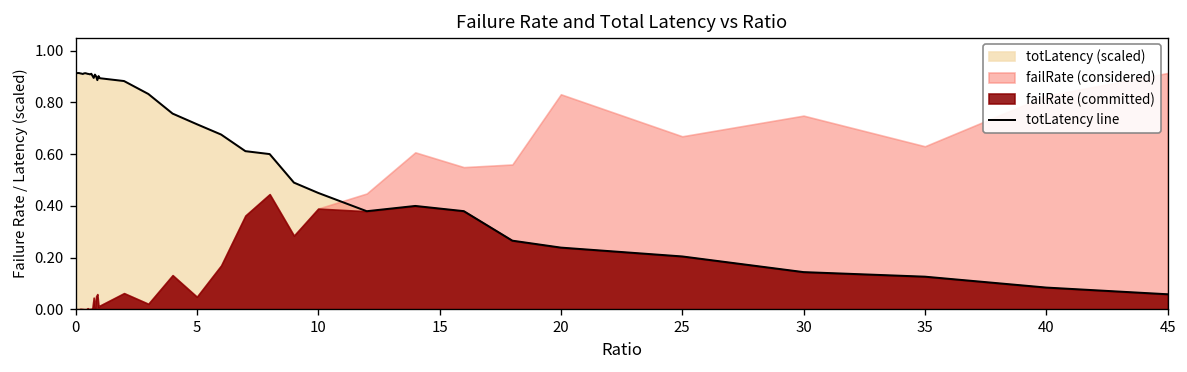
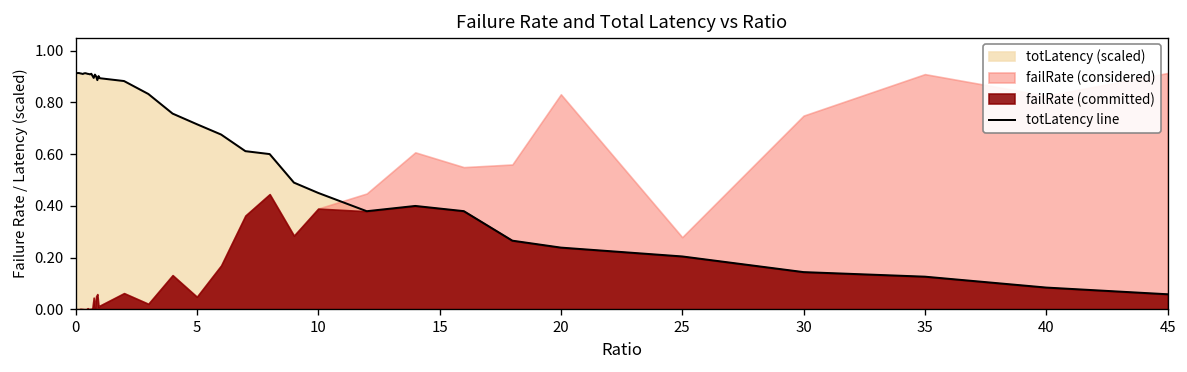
  {
    "totLatency (scaled)": {
      "0": 0.91,
      "5": 0.72,
      "10": 0.45
    },
    "failRate (considered)": {
      "20": 0.83,
-     "25": 0.67,
+     "25": 0.28,
      "30": 0.75,
-     "35": 0.63,
+     "35": 0.91,
      "45": 0.91
    }
  }
